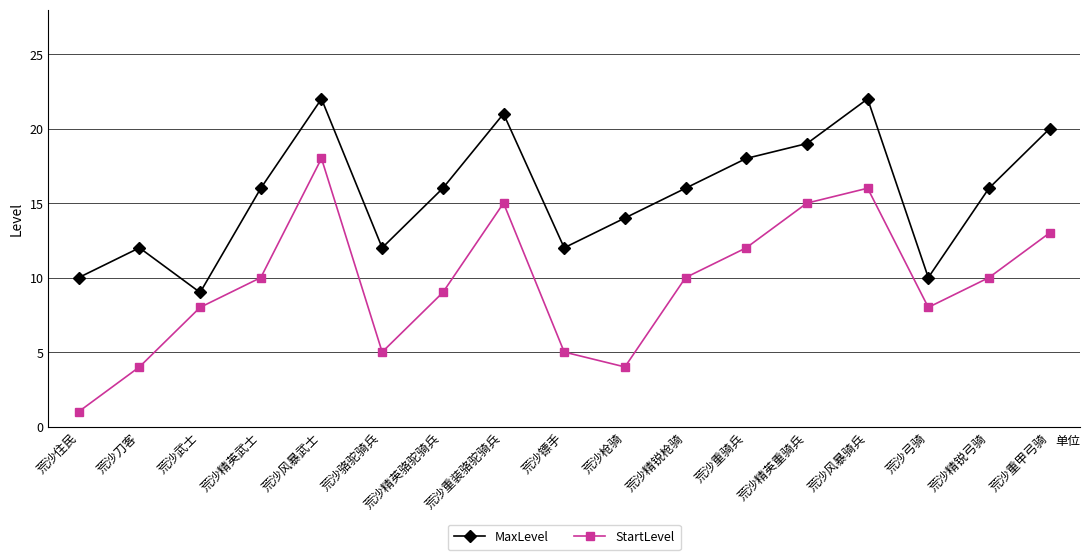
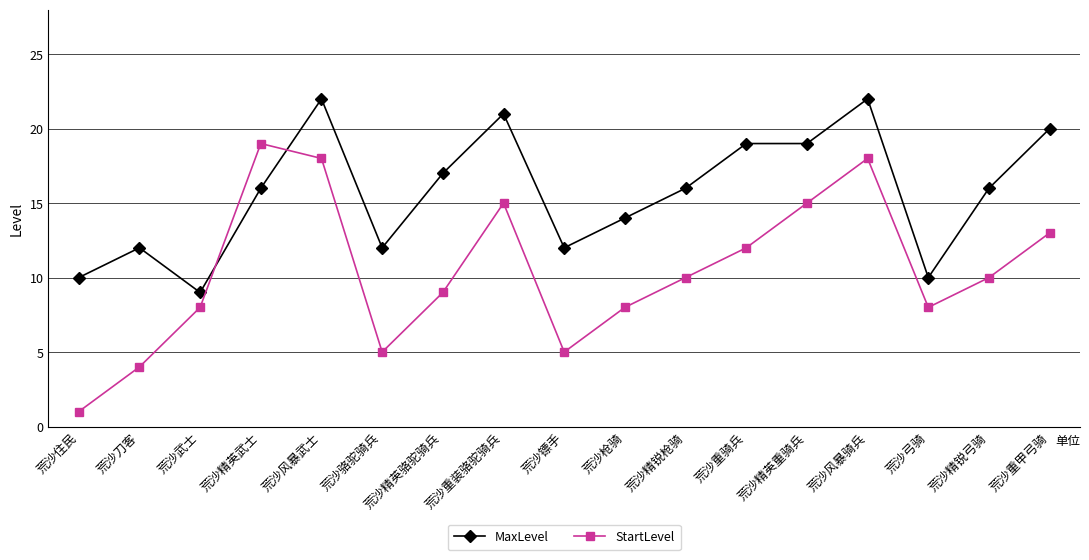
  {
    "MaxLevel": {
      "荒沙住民": 10,
      "荒沙刀客": 12,
      "荒沙武士": 9,
      "荒沙精英武士": 16,
      "荒沙风暴武士": 22,
      "荒沙骆驼骑兵": 12,
-     "荒沙精英骆驼骑兵": 16,
+     "荒沙精英骆驼骑兵": 17,
      "荒沙重装骆驼骑兵": 21,
      "荒沙镖手": 12,
      "荒沙枪骑": 14,
      "荒沙精锐枪骑": 16,
-     "荒沙重骑兵": 18,
+     "荒沙重骑兵": 19,
      "荒沙精英重骑兵": 19,
      "荒沙风暴骑兵": 22,
      "荒沙弓骑": 10,
      "荒沙精锐弓骑": 16,
      "荒沙重甲弓骑": 20
    },
    "StartLevel": {
      "荒沙住民": 1,
      "荒沙刀客": 4,
      "荒沙武士": 8,
-     "荒沙精英武士": 10,
+     "荒沙精英武士": 19,
      "荒沙风暴武士": 18,
      "荒沙骆驼骑兵": 5,
      "荒沙精英骆驼骑兵": 9,
      "荒沙重装骆驼骑兵": 15,
      "荒沙镖手": 5,
-     "荒沙枪骑": 4,
+     "荒沙枪骑": 8,
      "荒沙精锐枪骑": 10,
      "荒沙重骑兵": 12,
      "荒沙精英重骑兵": 15,
-     "荒沙风暴骑兵": 16,
+     "荒沙风暴骑兵": 18,
      "荒沙弓骑": 8,
      "荒沙精锐弓骑": 10,
      "荒沙重甲弓骑": 13
    }
  }
